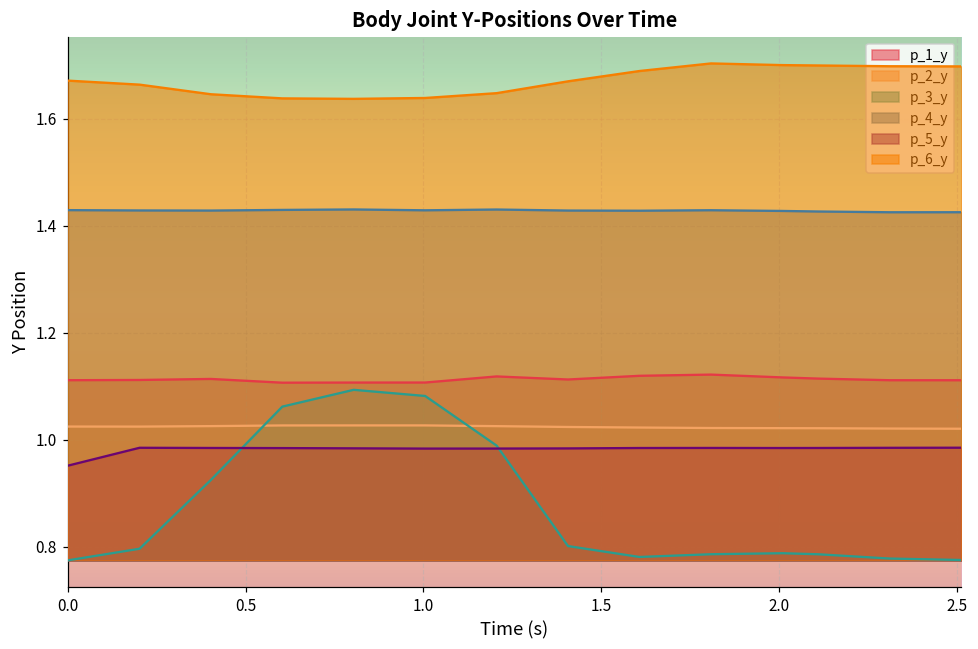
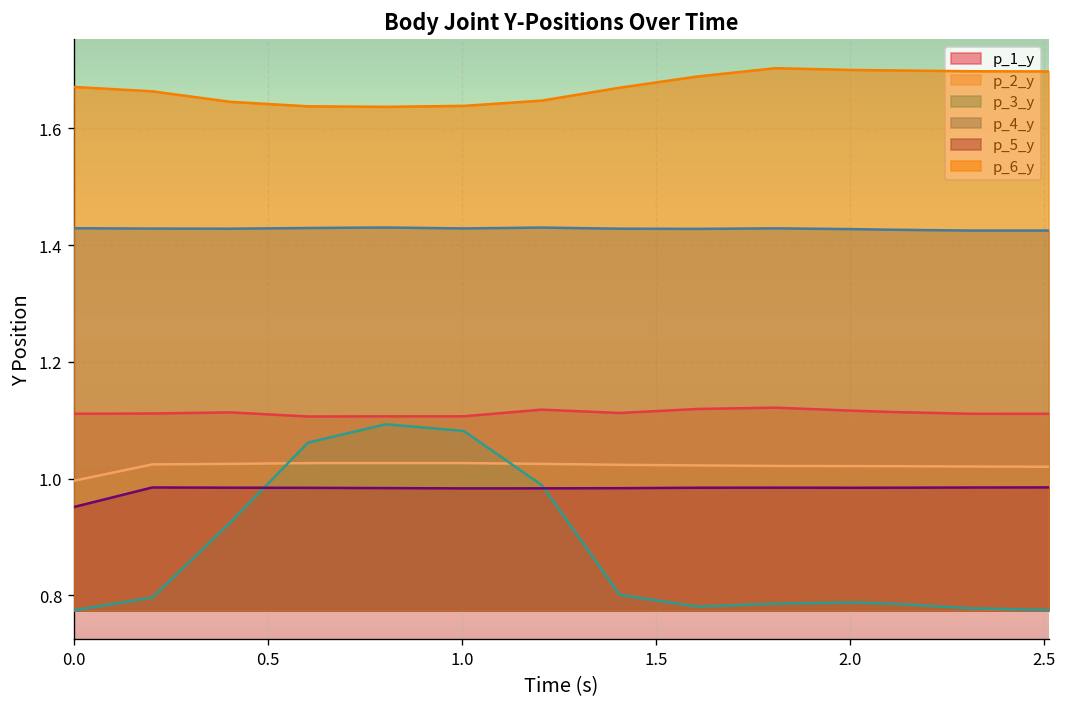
  {
    "p_1_y": {
      "0.0": 1.11
    },
    "p_2_y": {
-     "0.0": 1.02
+     "0.0": 1.00
    },
    "p_5_y": {
      "0.0": 0.95
    },
    "p_6_y": {
      "0.0": 1.67
    }
  }
